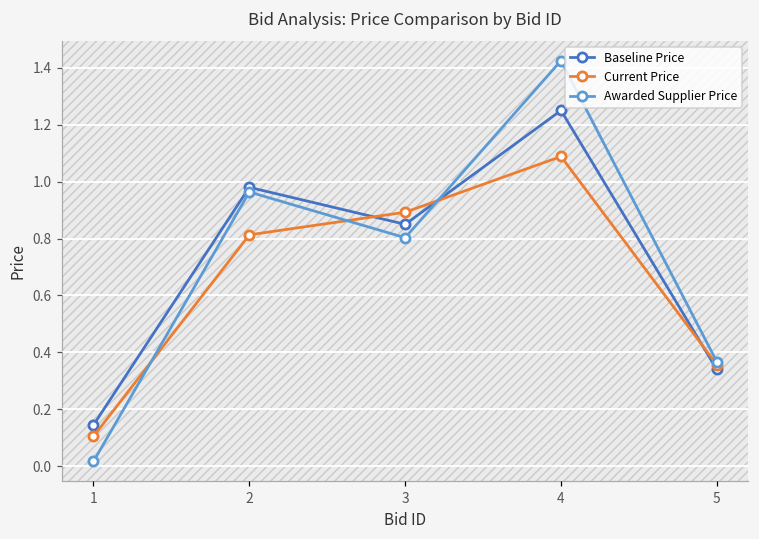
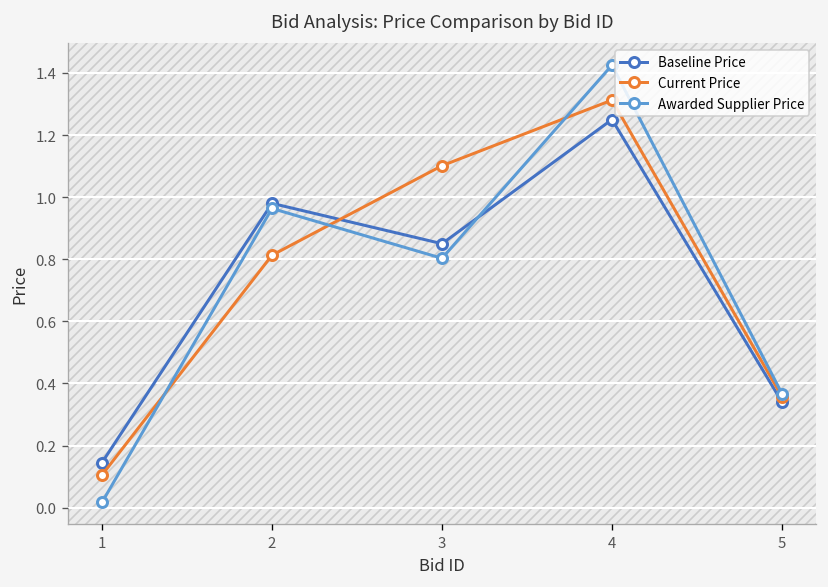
  {
    "Current Price": {
      "1": 0.11,
      "2": 0.81,
-     "3": 0.89,
-     "4": 1.09,
+     "3": 1.10,
+     "4": 1.31,
      "5": 0.36
    }
  }
